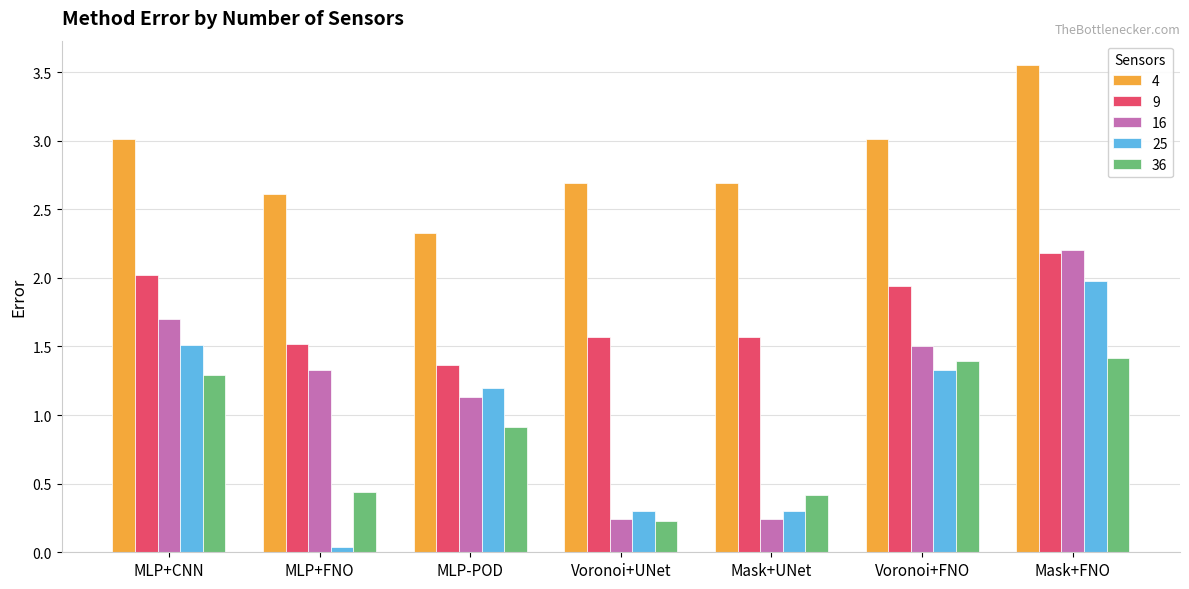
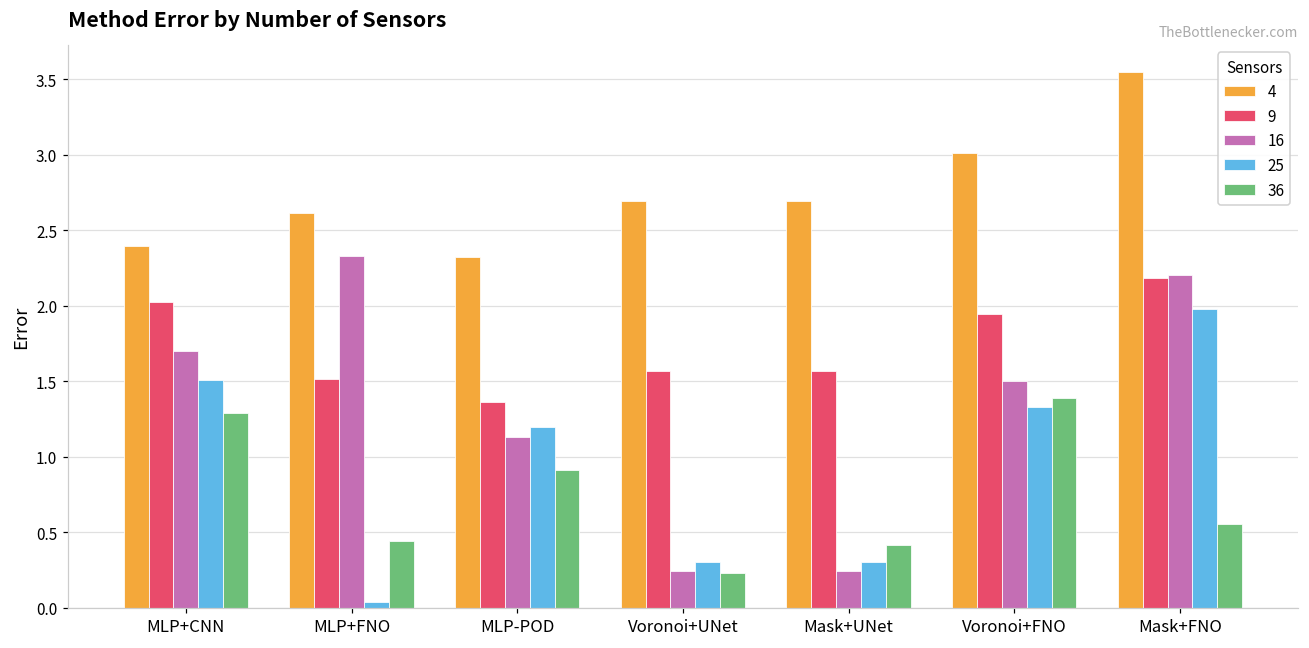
  {
    "4": {
-     "MLP+CNN": 3.01,
+     "MLP+CNN": 2.40,
      "MLP+FNO": 2.62,
      "MLP-POD": 2.33,
      "Voronoi+UNet": 2.69,
      "Mask+UNet": 2.69,
      "Voronoi+FNO": 3.01,
      "Mask+FNO": 3.55
    },
    "9": {
      "MLP+CNN": 2.02,
      "MLP+FNO": 1.52,
      "MLP-POD": 1.36,
      "Voronoi+UNet": 1.57,
      "Mask+UNet": 1.57,
      "Voronoi+FNO": 1.94,
      "Mask+FNO": 2.18
    },
    "16": {
      "MLP+CNN": 1.70,
-     "MLP+FNO": 1.33,
+     "MLP+FNO": 2.33,
      "MLP-POD": 1.13,
      "Voronoi+UNet": 0.24,
      "Mask+UNet": 0.24,
      "Voronoi+FNO": 1.50,
      "Mask+FNO": 2.20
    },
    "25": {
      "MLP+CNN": 1.51,
      "MLP+FNO": 0.04,
      "MLP-POD": 1.20,
      "Voronoi+UNet": 0.30,
      "Mask+UNet": 0.30,
      "Voronoi+FNO": 1.33,
      "Mask+FNO": 1.98
    },
    "36": {
      "MLP+CNN": 1.29,
      "MLP+FNO": 0.44,
      "MLP-POD": 0.91,
      "Voronoi+UNet": 0.23,
      "Mask+UNet": 0.42,
      "Voronoi+FNO": 1.39,
-     "Mask+FNO": 1.41
+     "Mask+FNO": 0.55
    }
  }
